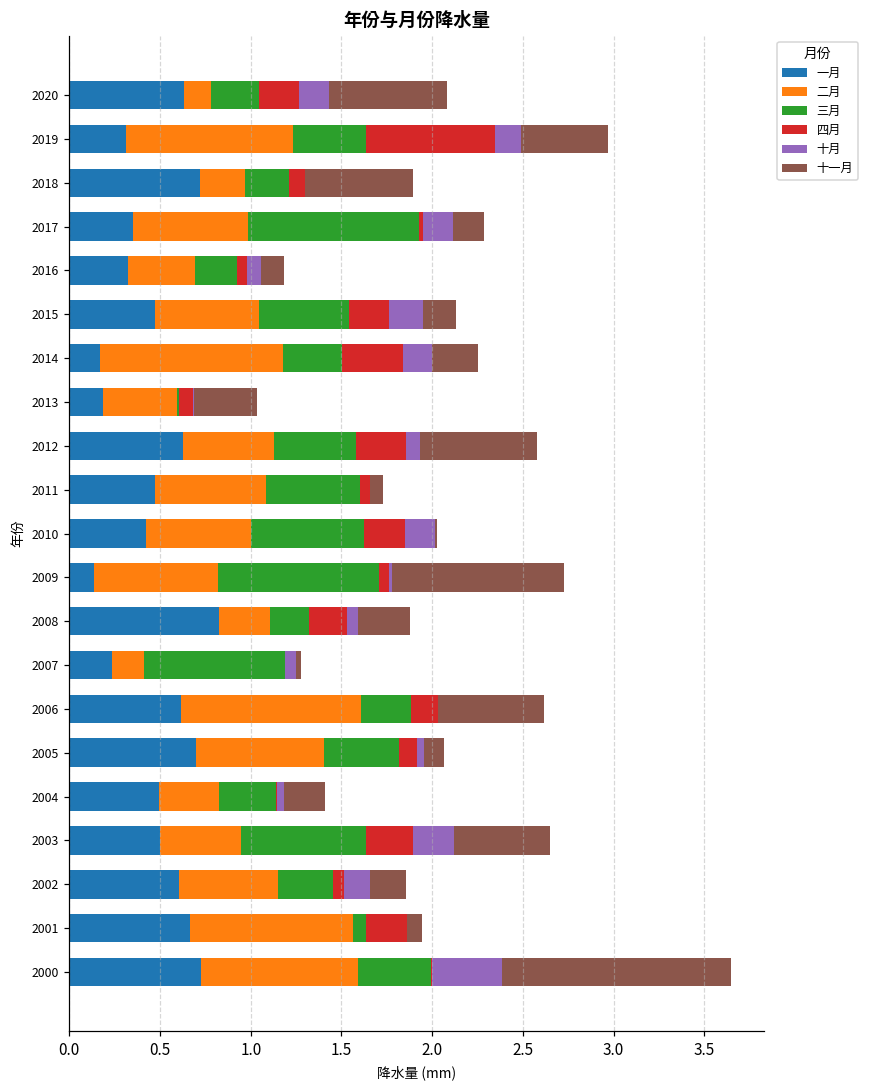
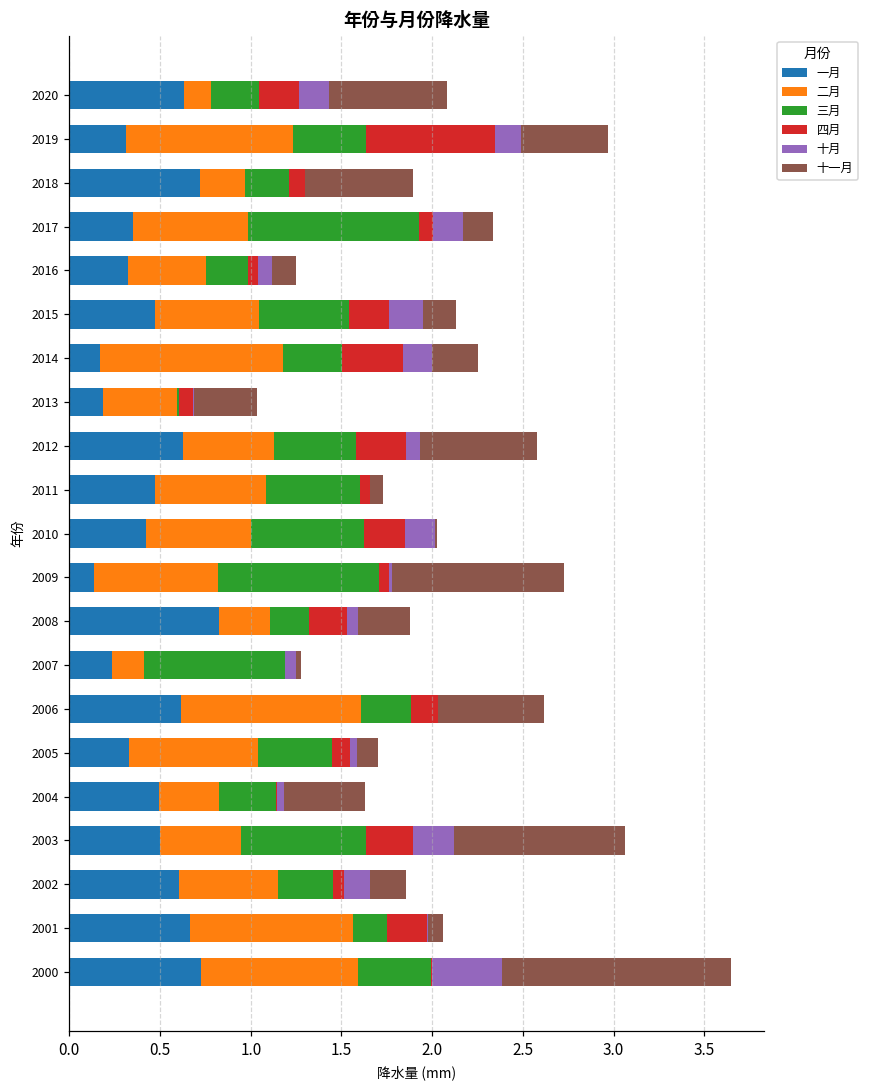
  {
    "一月": {
      "2020": 0.63,
      "2019": 0.31,
      "2018": 0.72,
      "2017": 0.35,
      "2016": 0.32,
      "2015": 0.47,
      "2014": 0.17,
      "2013": 0.18,
      "2012": 0.63,
      "2011": 0.47,
      "2010": 0.42,
      "2009": 0.13,
      "2008": 0.82,
      "2007": 0.24,
      "2006": 0.61,
-     "2005": 0.70,
+     "2005": 0.33,
      "2004": 0.49,
      "2003": 0.50,
      "2002": 0.60,
      "2001": 0.66,
      "2000": 0.73
    },
    "二月": {
      "2020": 0.15,
      "2019": 0.92,
      "2018": 0.25,
      "2017": 0.63,
-     "2016": 0.37,
+     "2016": 0.43,
      "2015": 0.57,
      "2014": 1.01,
      "2013": 0.41,
      "2012": 0.50,
      "2011": 0.61,
      "2010": 0.58,
      "2009": 0.69,
      "2008": 0.28,
      "2007": 0.18,
      "2006": 0.99,
      "2005": 0.71,
      "2004": 0.33,
      "2003": 0.45,
      "2002": 0.55,
      "2001": 0.90,
      "2000": 0.87
    },
    "三月": {
      "2020": 0.26,
      "2019": 0.40,
      "2018": 0.24,
      "2017": 0.94,
      "2016": 0.24,
      "2015": 0.49,
      "2014": 0.32,
      "2012": 0.45,
      "2011": 0.52,
      "2010": 0.62,
      "2009": 0.88,
      "2008": 0.22,
      "2007": 0.78,
      "2006": 0.27,
      "2005": 0.41,
      "2004": 0.31,
      "2003": 0.69,
      "2002": 0.30,
-     "2001": 0.07,
+     "2001": 0.19,
      "2000": 0.40
    },
    "四月": {
      "2020": 0.22,
      "2019": 0.71,
      "2018": 0.09,
-     "2017": 0.03,
+     "2017": 0.08,
      "2016": 0.05,
      "2015": 0.22,
      "2014": 0.34,
      "2013": 0.08,
      "2012": 0.27,
      "2011": 0.06,
      "2010": 0.23,
      "2009": 0.06,
      "2008": 0.20,
      "2006": 0.15,
      "2005": 0.10,
      "2003": 0.26,
      "2002": 0.06,
      "2001": 0.22
    },
    "十月": {
      "2020": 0.16,
      "2019": 0.14,
      "2017": 0.16,
      "2016": 0.08,
      "2015": 0.19,
      "2014": 0.16,
      "2012": 0.08,
      "2011": 0.00,
      "2010": 0.17,
      "2008": 0.06,
      "2007": 0.06,
      "2005": 0.04,
      "2004": 0.04,
      "2003": 0.23,
      "2002": 0.14,
      "2000": 0.38
    },
    "十一月": {
      "2020": 0.66,
      "2019": 0.48,
      "2018": 0.60,
      "2017": 0.17,
      "2016": 0.13,
      "2015": 0.18,
      "2014": 0.25,
      "2013": 0.35,
      "2012": 0.64,
      "2011": 0.07,
      "2009": 0.95,
      "2008": 0.29,
      "2007": 0.03,
      "2006": 0.59,
      "2005": 0.12,
-     "2004": 0.22,
-     "2003": 0.53,
+     "2004": 0.44,
+     "2003": 0.94,
      "2002": 0.20,
      "2001": 0.08,
      "2000": 1.27
    }
  }
